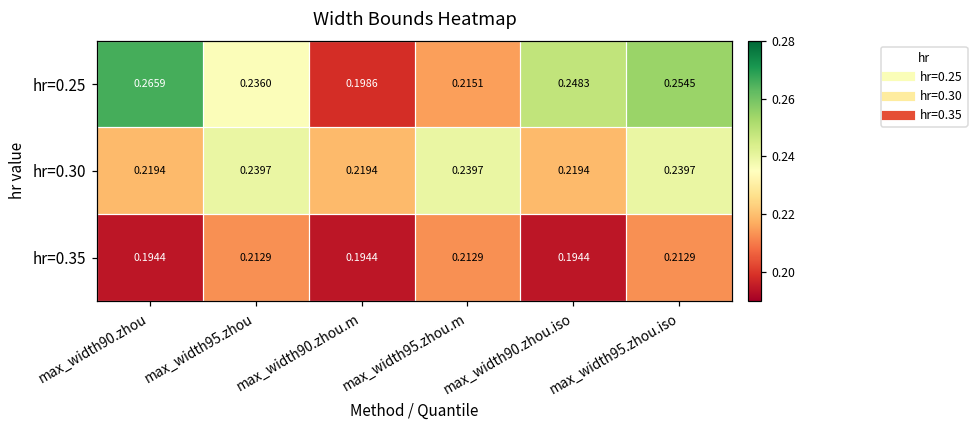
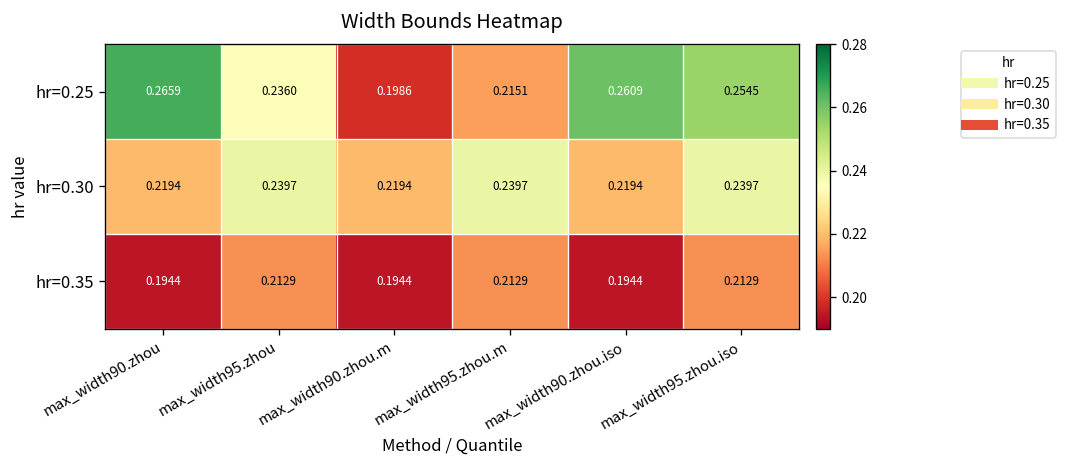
  {
    "hr=0.25": {
      "max_width90.zhou": 0.2659,
      "max_width95.zhou": 0.2360,
      "max_width90.zhou.m": 0.1986,
      "max_width95.zhou.m": 0.2151,
-     "max_width90.zhou.iso": 0.2483,
+     "max_width90.zhou.iso": 0.2609,
      "max_width95.zhou.iso": 0.2545
    },
    "hr=0.30": {
      "max_width90.zhou": 0.2194,
      "max_width95.zhou": 0.2397,
      "max_width90.zhou.m": 0.2194,
      "max_width95.zhou.m": 0.2397,
      "max_width90.zhou.iso": 0.2194,
      "max_width95.zhou.iso": 0.2397
    },
    "hr=0.35": {
      "max_width90.zhou": 0.1944,
      "max_width95.zhou": 0.2129,
      "max_width90.zhou.m": 0.1944,
      "max_width95.zhou.m": 0.2129,
      "max_width90.zhou.iso": 0.1944,
      "max_width95.zhou.iso": 0.2129
    }
  }
